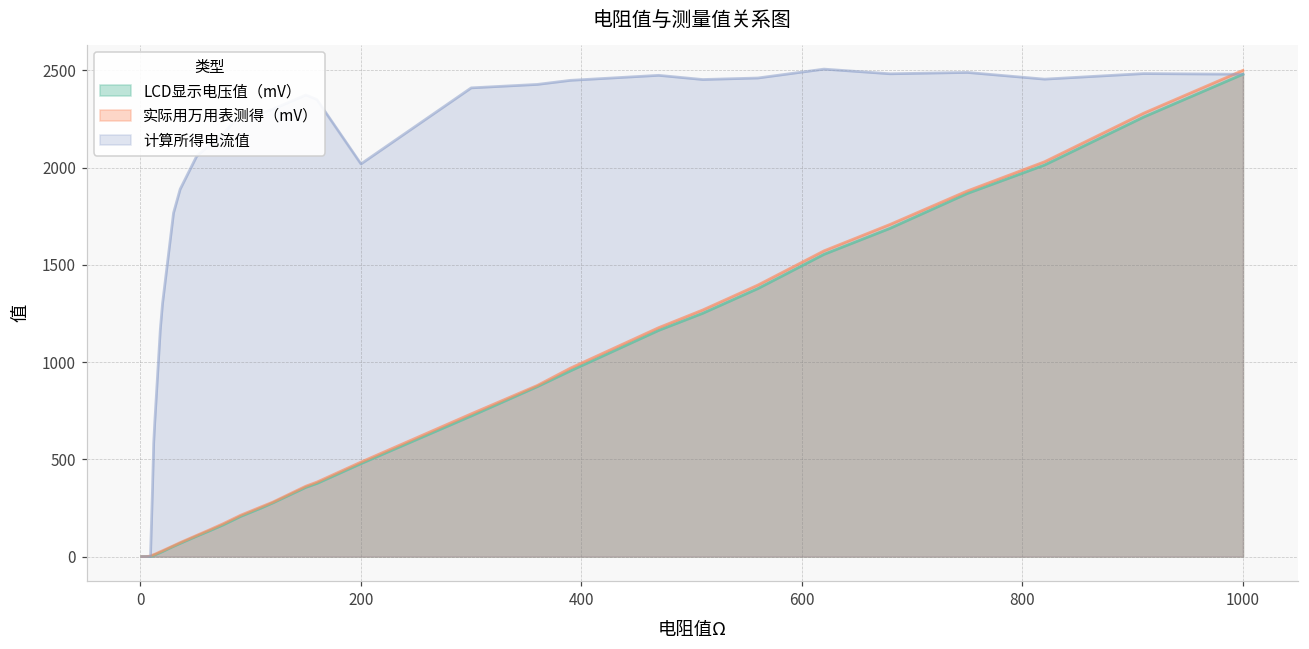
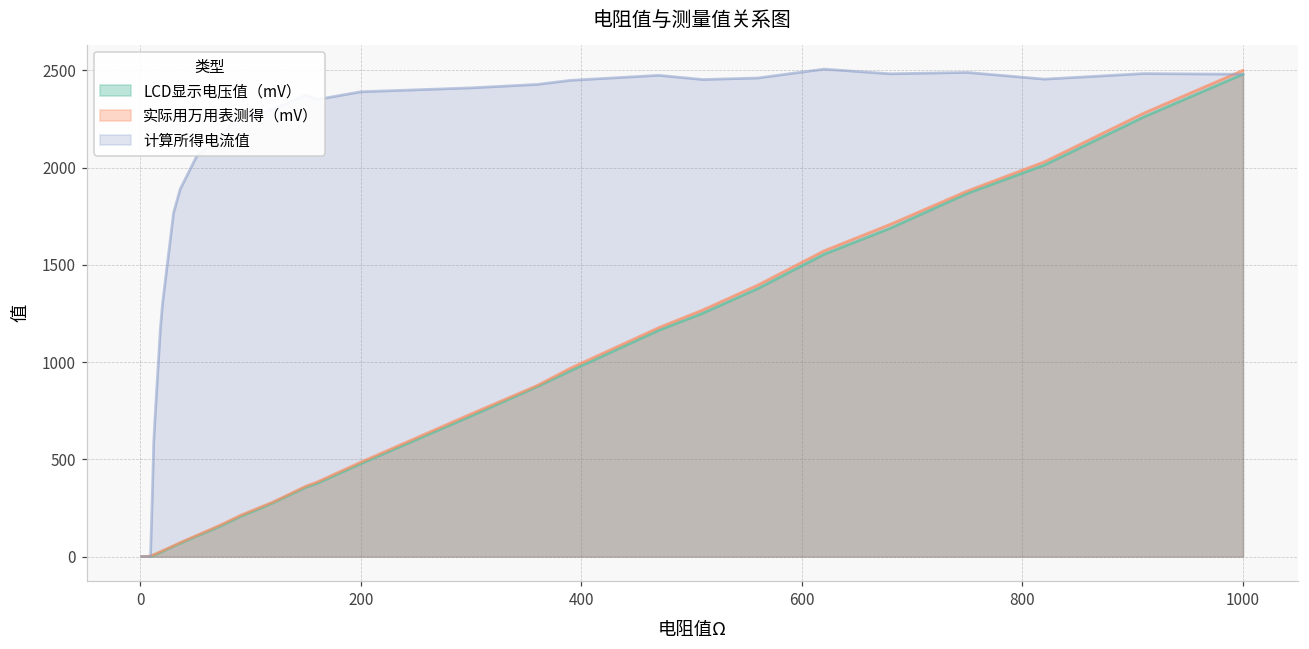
  {
    "实际用万用表测得（mV）": {
      "1000": 2500
    },
    "计算所得电流值": {
-     "200": 2020
+     "200": 2390
    }
  }
